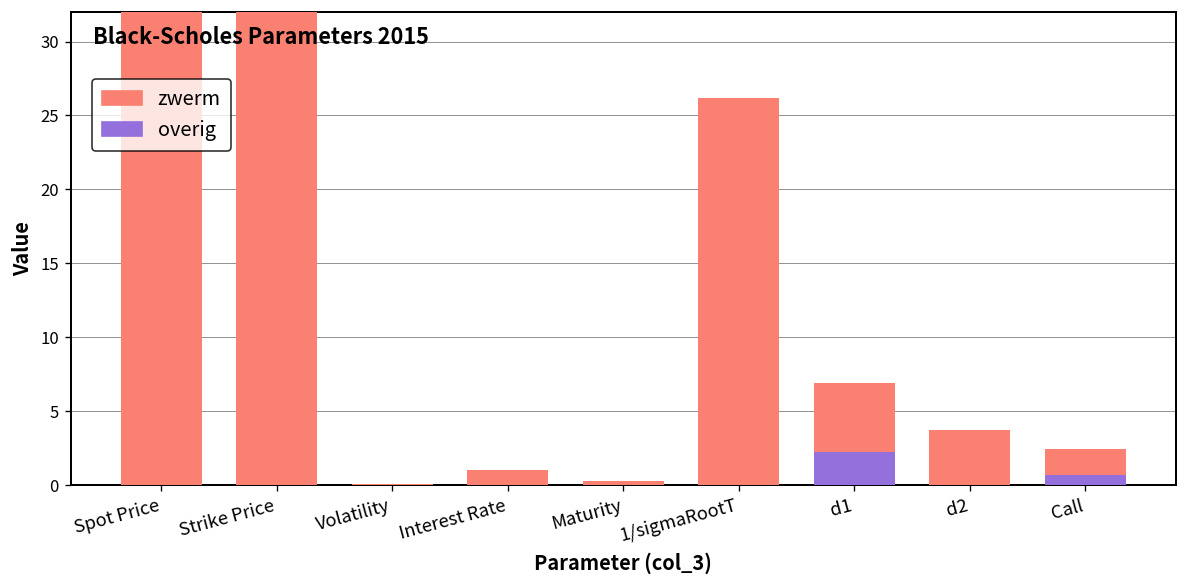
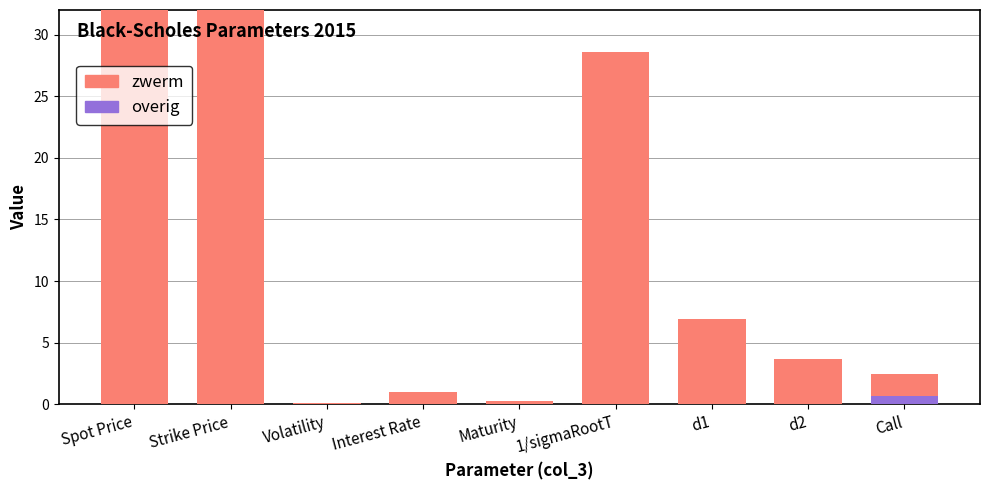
  {
    "zwerm": {
      "Interest Rate": 1.0,
      "Maturity": 0.3,
-     "1/sigmaRootT": 26.2,
+     "1/sigmaRootT": 28.6,
      "d1": 6.9,
      "d2": 3.7,
      "Call": 2.4
    },
    "overig": {
      "Spot Price": 0.0,
      "Strike Price": 0.0,
      "Volatility": 0.0,
      "Interest Rate": 0.0,
      "Maturity": 0.0,
-     "d1": 2.2,
+     "d1": 0.0,
      "d2": 0.0
    }
  }
